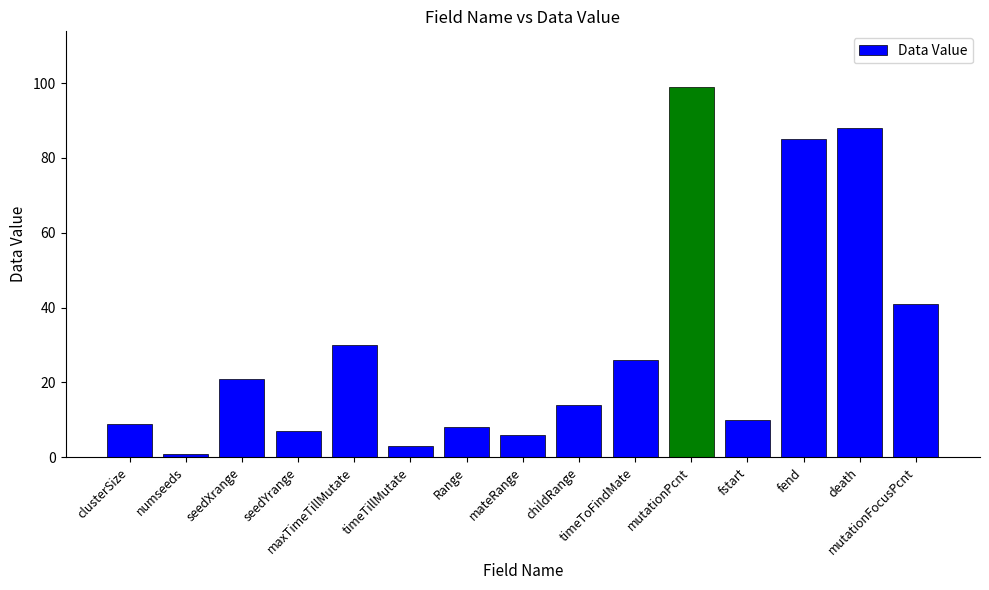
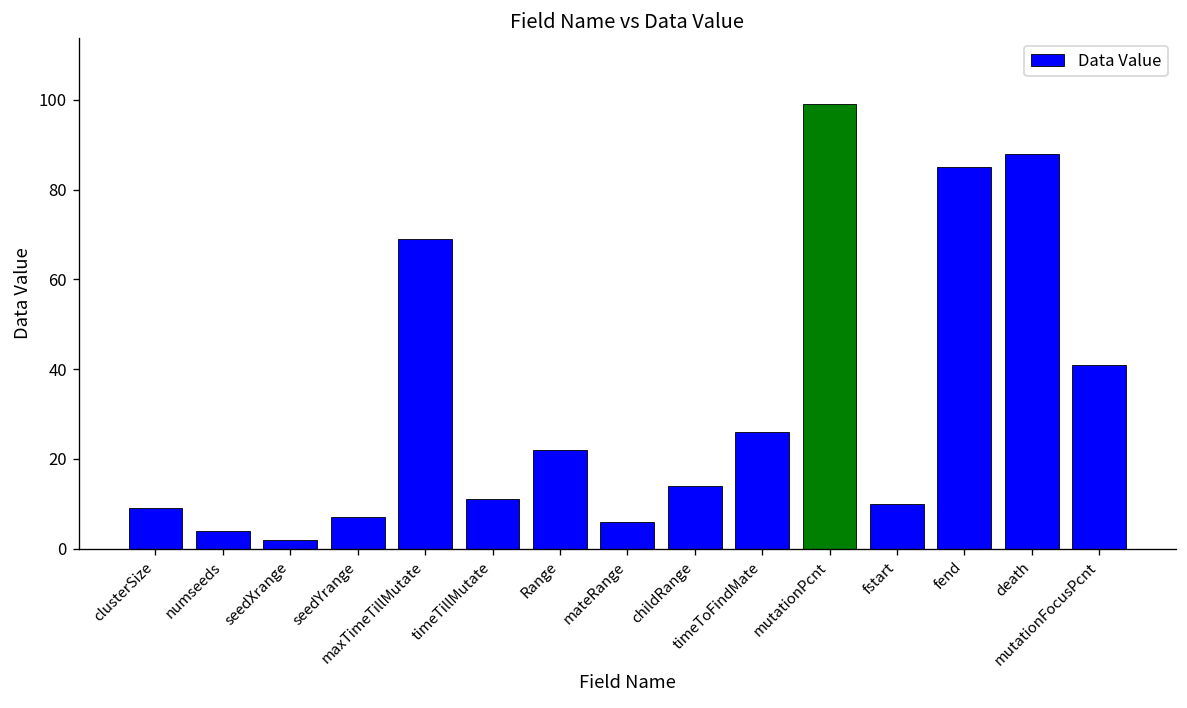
  {
    "clusterSize": 9,
-   "numseeds": 1,
-   "seedXrange": 21,
+   "numseeds": 4,
+   "seedXrange": 2,
    "seedYrange": 7,
-   "maxTimeTillMutate": 30,
-   "timeTillMutate": 3,
-   "Range": 8,
+   "maxTimeTillMutate": 69,
+   "timeTillMutate": 11,
+   "Range": 22,
    "mateRange": 6,
    "childRange": 14,
    "timeToFindMate": 26,
    "mutationPcnt": 99,
    "fstart": 10,
    "fend": 85,
    "death": 88,
    "mutationFocusPcnt": 41
  }
